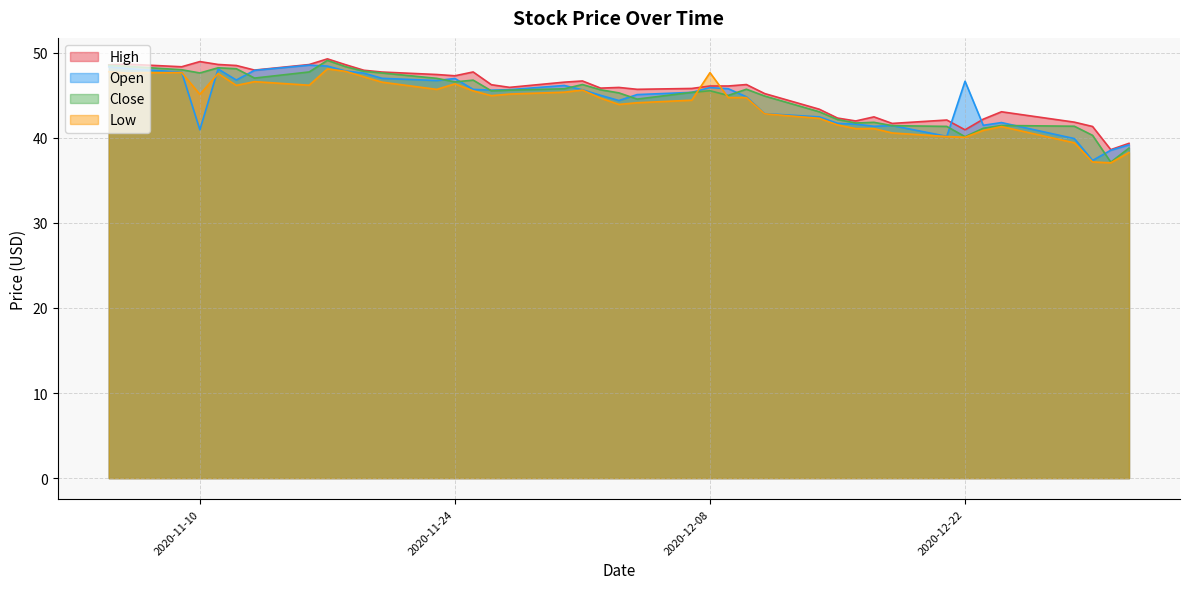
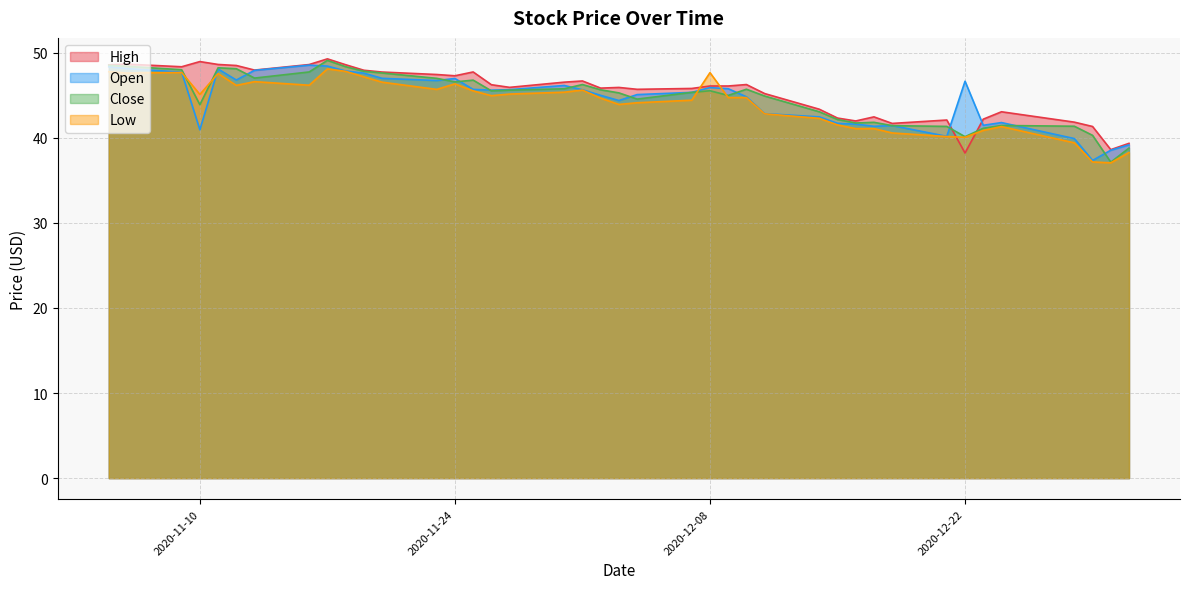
  {
    "High": {
      "2020-11-10": 49,
      "2020-11-24": 47,
-     "2020-12-22": 41
+     "2020-12-22": 38
    },
    "Open": {
      "2020-11-10": 41,
      "2020-11-24": 47,
      "2020-12-22": 47
    },
    "Close": {
-     "2020-11-10": 48,
+     "2020-11-10": 44,
      "2020-12-08": 46
    },
    "Low": {
      "2020-11-10": 45,
      "2020-12-08": 48
    }
  }
